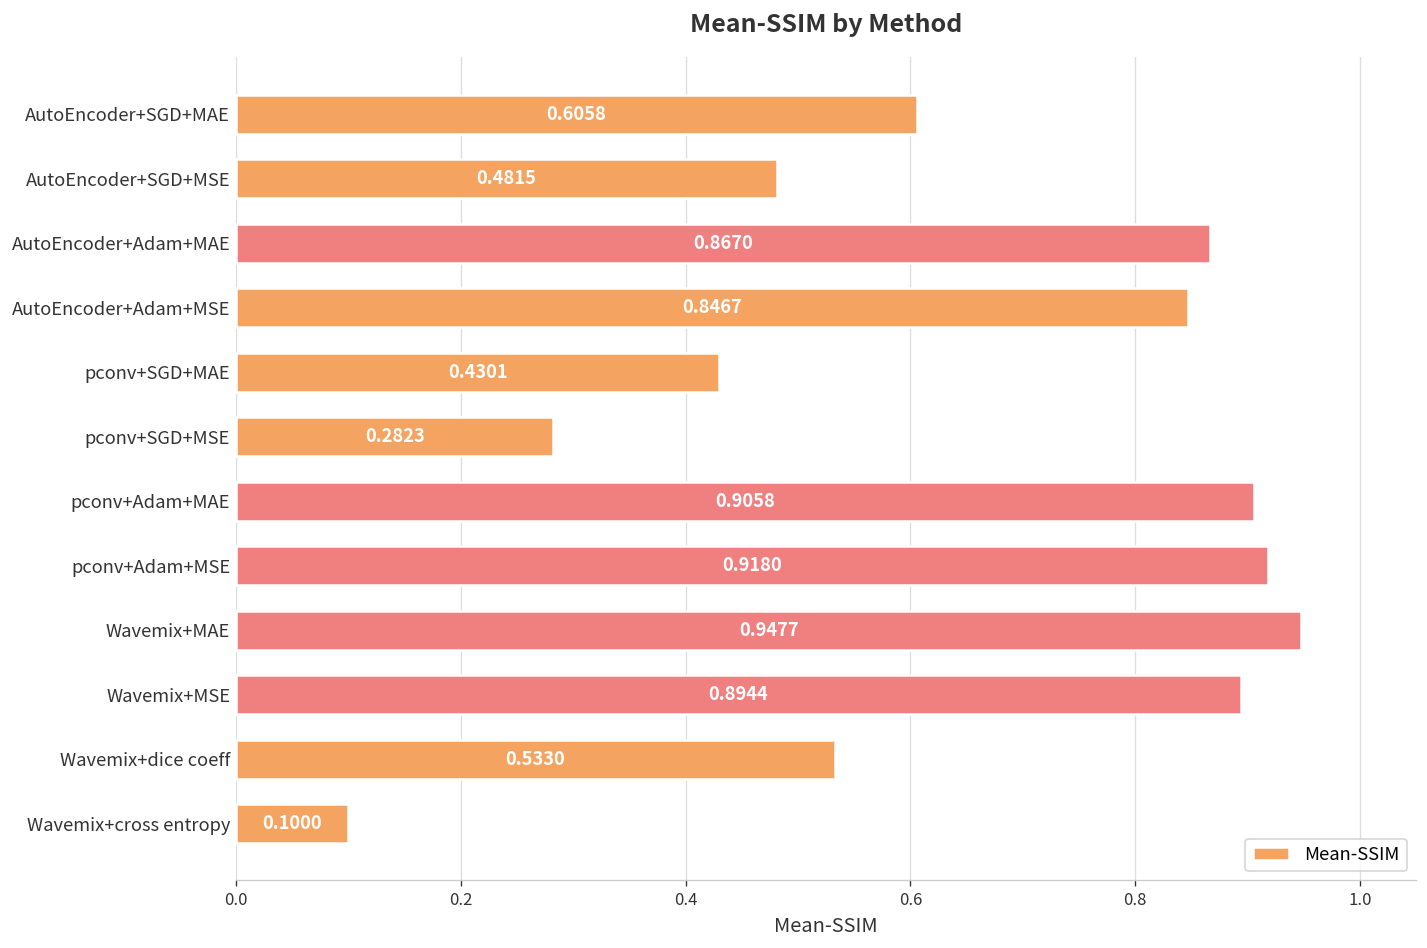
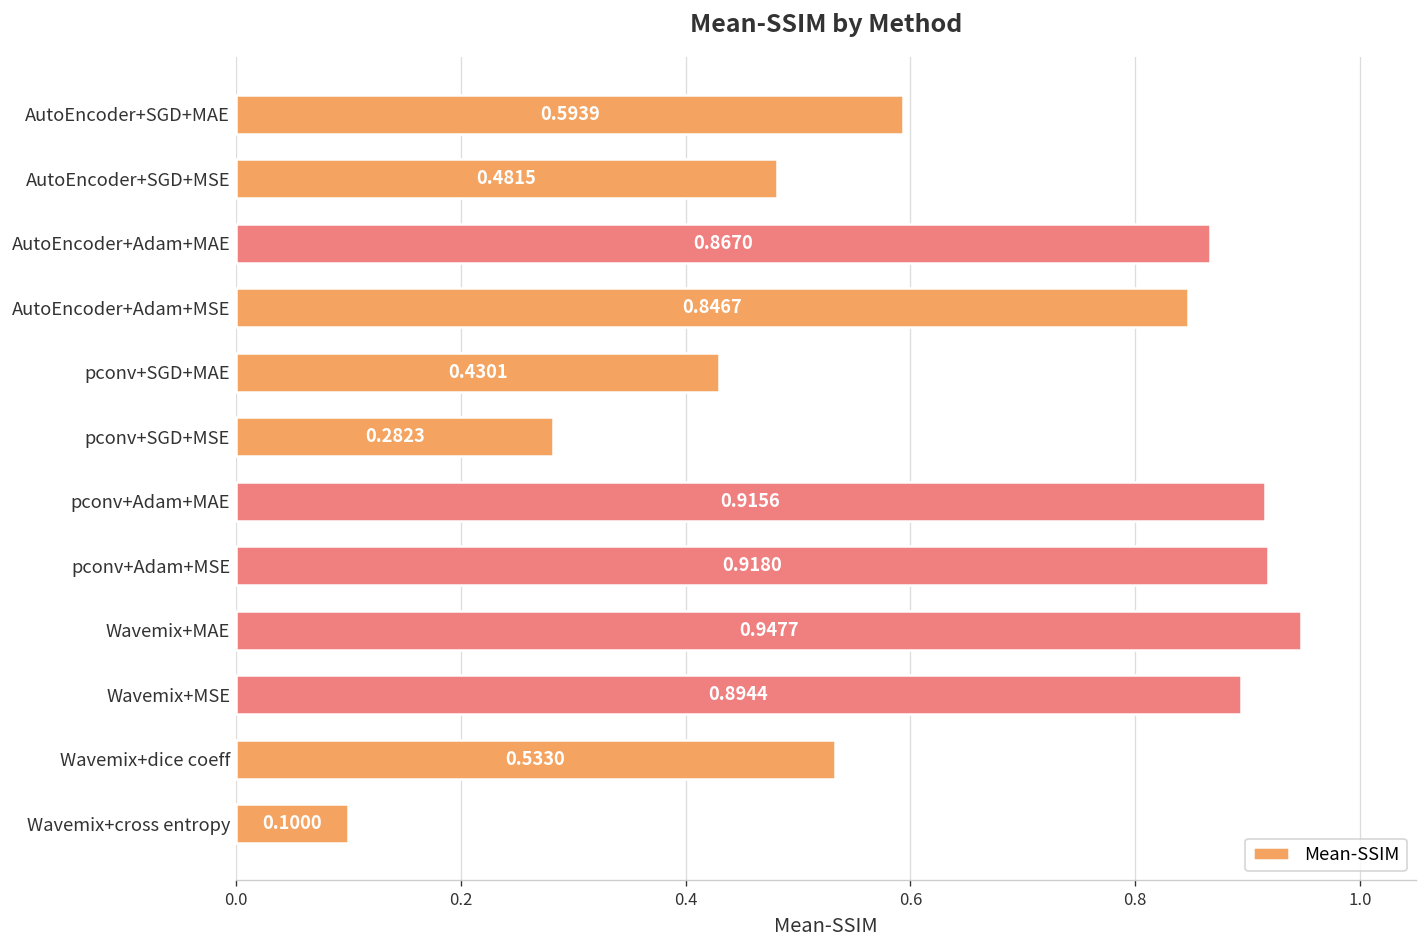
  {
-   "AutoEncoder+SGD+MAE": 0.6058,
+   "AutoEncoder+SGD+MAE": 0.5939,
    "AutoEncoder+SGD+MSE": 0.4815,
    "AutoEncoder+Adam+MAE": 0.8670,
    "AutoEncoder+Adam+MSE": 0.8467,
    "pconv+SGD+MAE": 0.4301,
    "pconv+SGD+MSE": 0.2823,
-   "pconv+Adam+MAE": 0.9058,
+   "pconv+Adam+MAE": 0.9156,
    "pconv+Adam+MSE": 0.9180,
    "Wavemix+MAE": 0.9477,
    "Wavemix+MSE": 0.8944,
    "Wavemix+dice coeff": 0.5330,
    "Wavemix+cross entropy": 0.1000
  }
